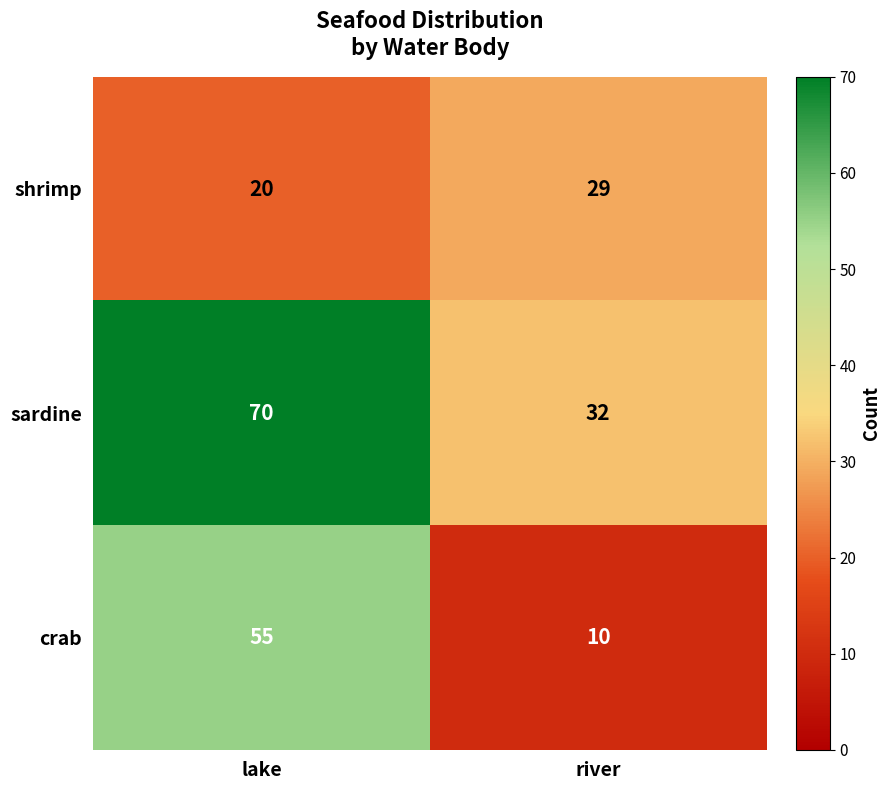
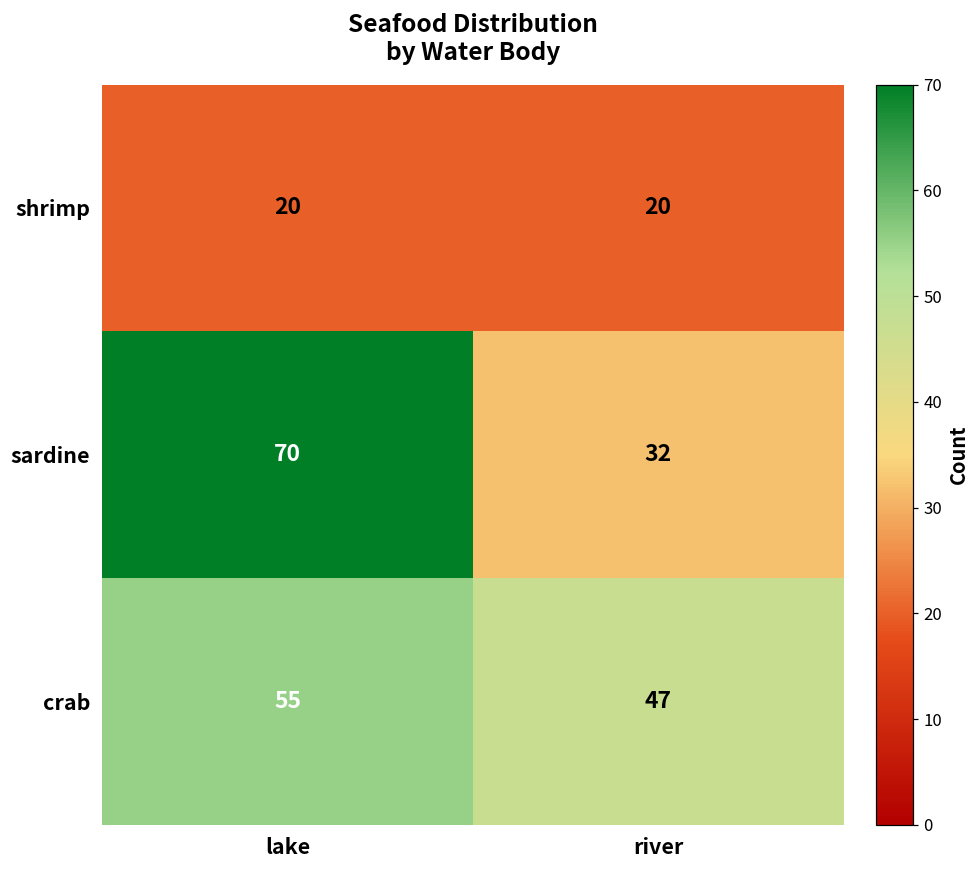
  {
    "shrimp": {
      "lake": 20,
-     "river": 29
+     "river": 20
    },
    "sardine": {
      "lake": 70,
      "river": 32
    },
    "crab": {
      "lake": 55,
-     "river": 10
+     "river": 47
    }
  }
